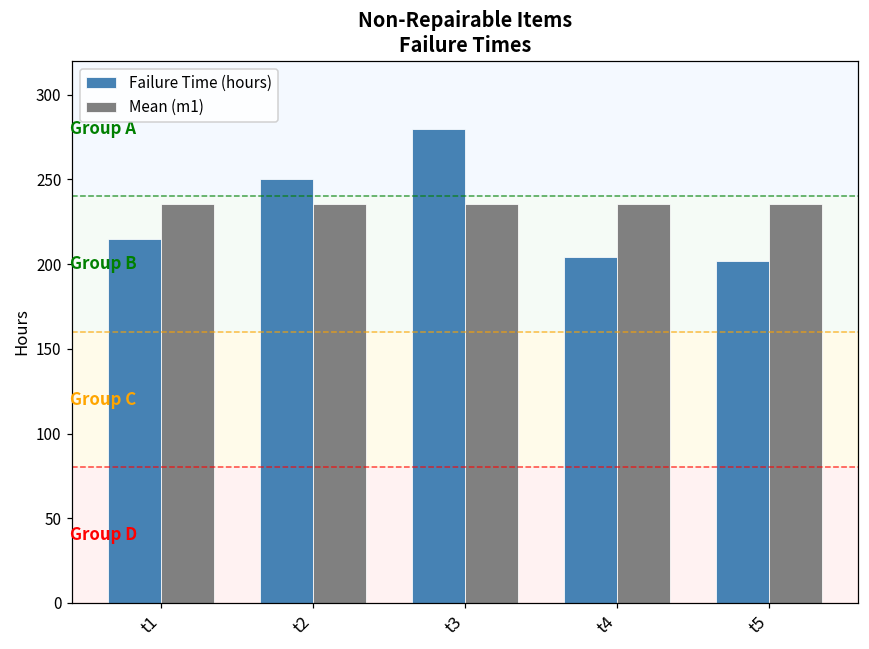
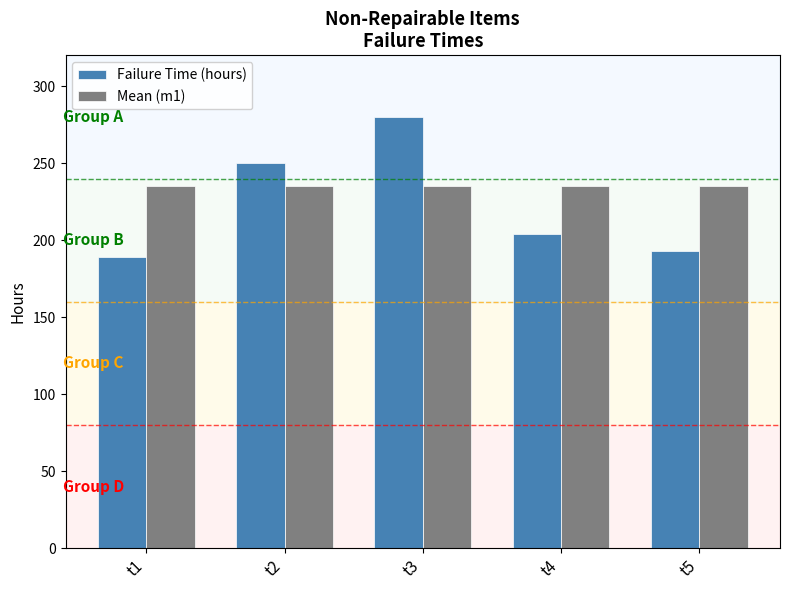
  {
    "Failure Time (hours)": {
-     "t1": 215,
+     "t1": 189,
      "t2": 250,
      "t3": 280,
      "t4": 204,
-     "t5": 202
+     "t5": 193
    },
    "Mean (m1)": {
      "t1": 235,
      "t2": 235,
      "t3": 235,
      "t4": 235,
      "t5": 235
    }
  }
